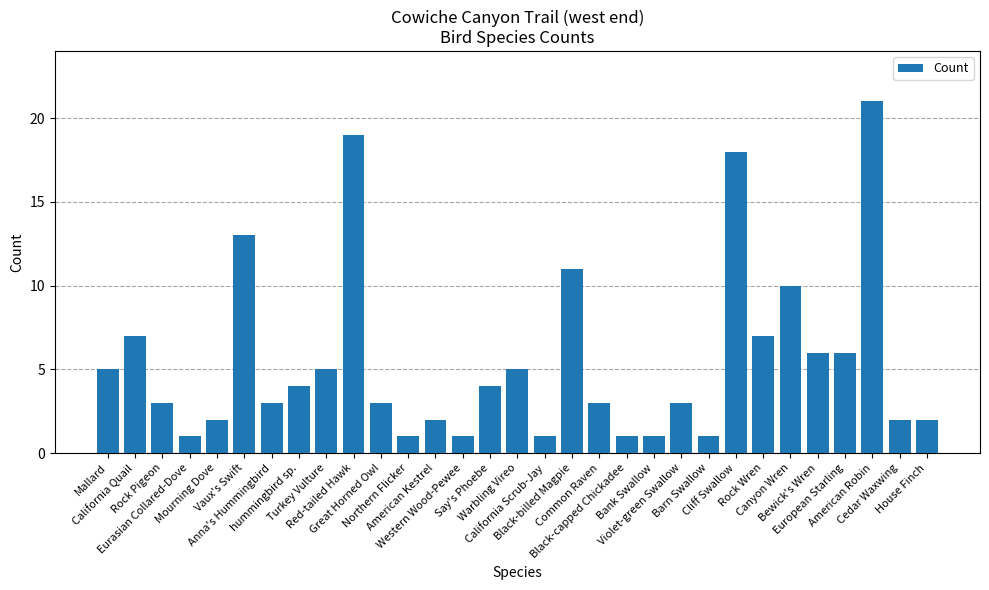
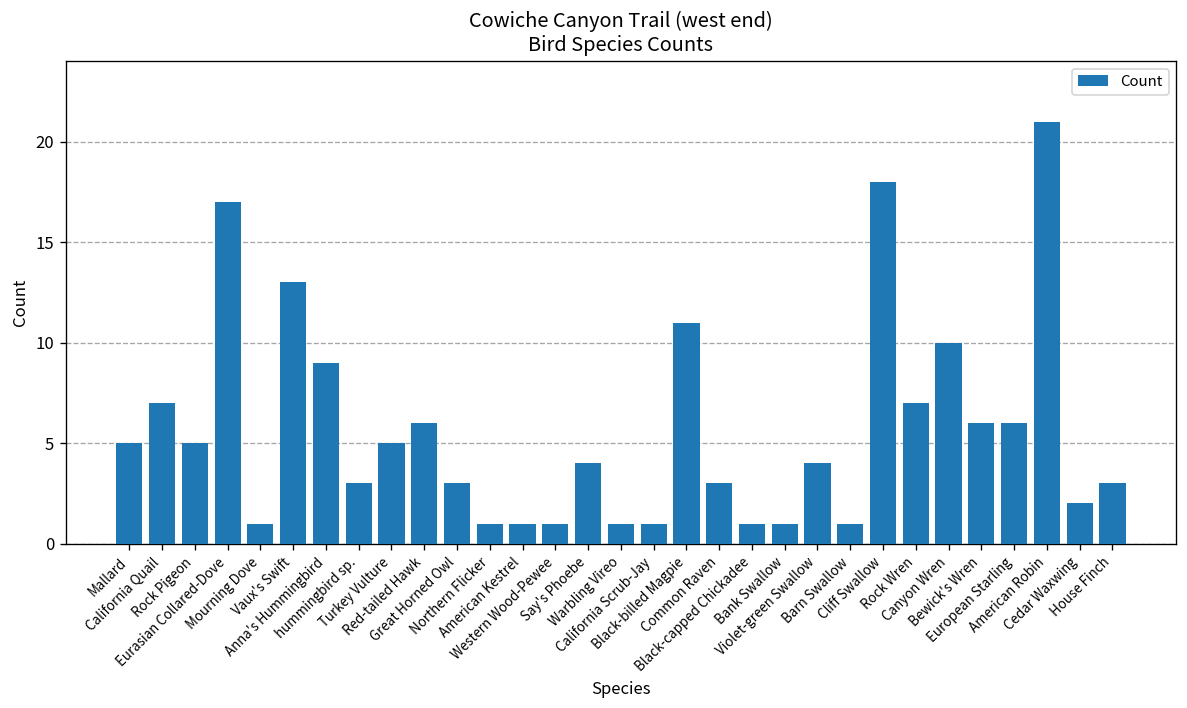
  {
    "Mallard": 5,
    "California Quail": 7,
-   "Rock Pigeon": 3,
-   "Eurasian Collared-Dove": 1,
-   "Mourning Dove": 2,
+   "Rock Pigeon": 5,
+   "Eurasian Collared-Dove": 17,
+   "Mourning Dove": 1,
    "Vaux's Swift": 13,
-   "Anna's Hummingbird": 3,
-   "hummingbird sp.": 4,
+   "Anna's Hummingbird": 9,
+   "hummingbird sp.": 3,
    "Turkey Vulture": 5,
-   "Red-tailed Hawk": 19,
+   "Red-tailed Hawk": 6,
    "Great Horned Owl": 3,
    "Northern Flicker": 1,
-   "American Kestrel": 2,
+   "American Kestrel": 1,
    "Western Wood-Pewee": 1,
    "Say's Phoebe": 4,
-   "Warbling Vireo": 5,
+   "Warbling Vireo": 1,
    "California Scrub-Jay": 1,
    "Black-billed Magpie": 11,
    "Common Raven": 3,
    "Black-capped Chickadee": 1,
    "Bank Swallow": 1,
-   "Violet-green Swallow": 3,
+   "Violet-green Swallow": 4,
    "Barn Swallow": 1,
    "Cliff Swallow": 18,
    "Rock Wren": 7,
    "Canyon Wren": 10,
    "Bewick's Wren": 6,
    "European Starling": 6,
    "American Robin": 21,
    "Cedar Waxwing": 2,
-   "House Finch": 2
+   "House Finch": 3
  }
